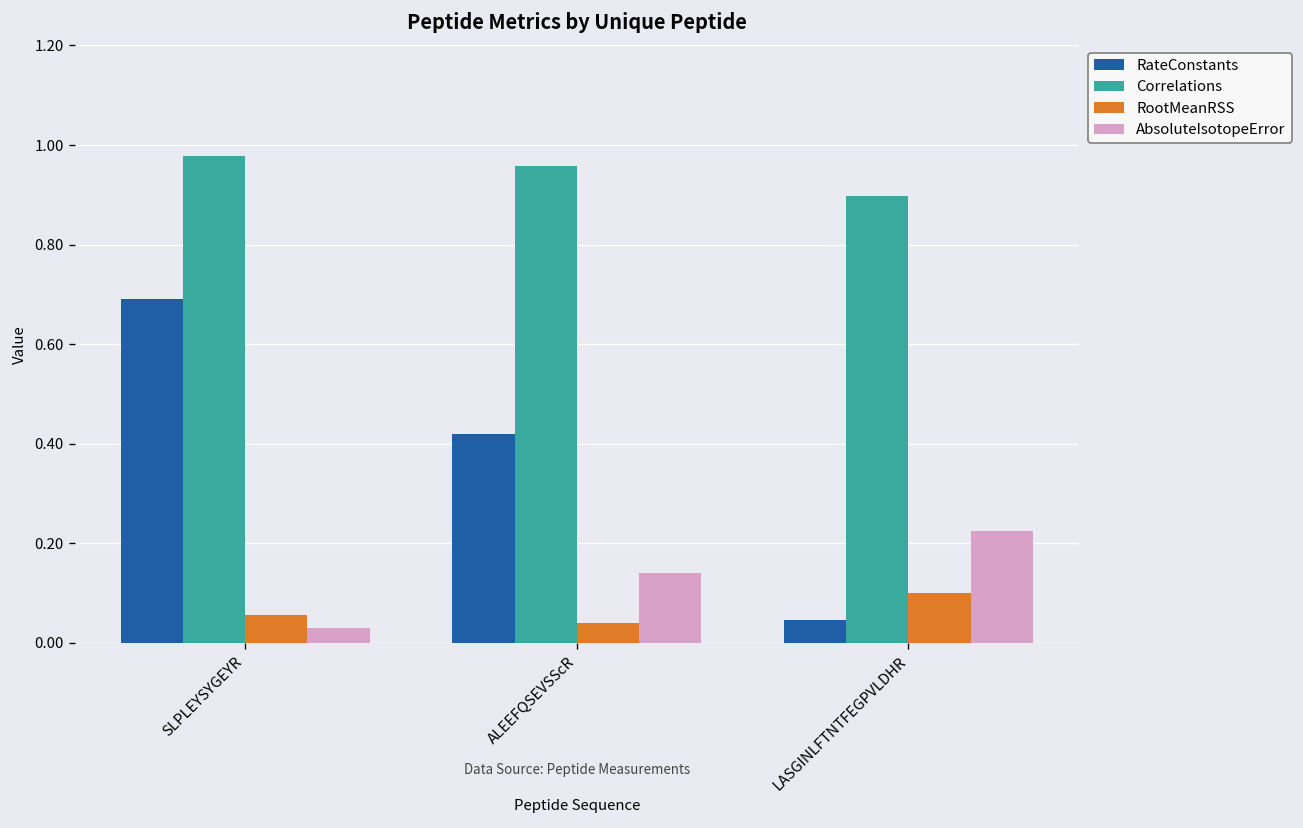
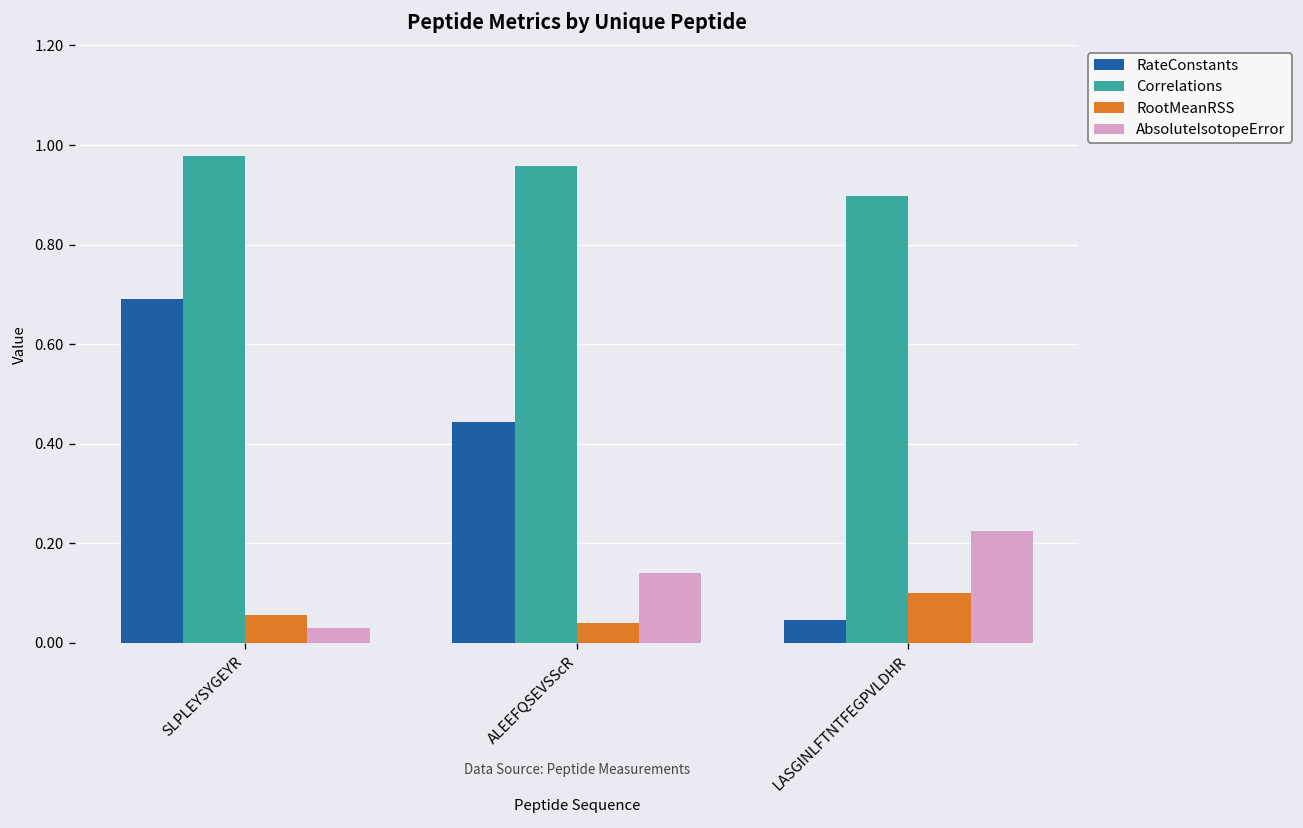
  {
    "RateConstants": {
      "SLPLEYSYGEYR": 0.69,
-     "ALEEFQSEVSScR": 0.42,
+     "ALEEFQSEVSScR": 0.44,
      "LASGINLFTNTFEGPVLDHR": 0.05
    },
    "Correlations": {
      "SLPLEYSYGEYR": 0.98,
      "ALEEFQSEVSScR": 0.96,
      "LASGINLFTNTFEGPVLDHR": 0.90
    },
    "RootMeanRSS": {
      "SLPLEYSYGEYR": 0.06,
      "ALEEFQSEVSScR": 0.04,
      "LASGINLFTNTFEGPVLDHR": 0.10
    },
    "AbsoluteIsotopeError": {
      "SLPLEYSYGEYR": 0.03,
      "ALEEFQSEVSScR": 0.14,
      "LASGINLFTNTFEGPVLDHR": 0.23
    }
  }
